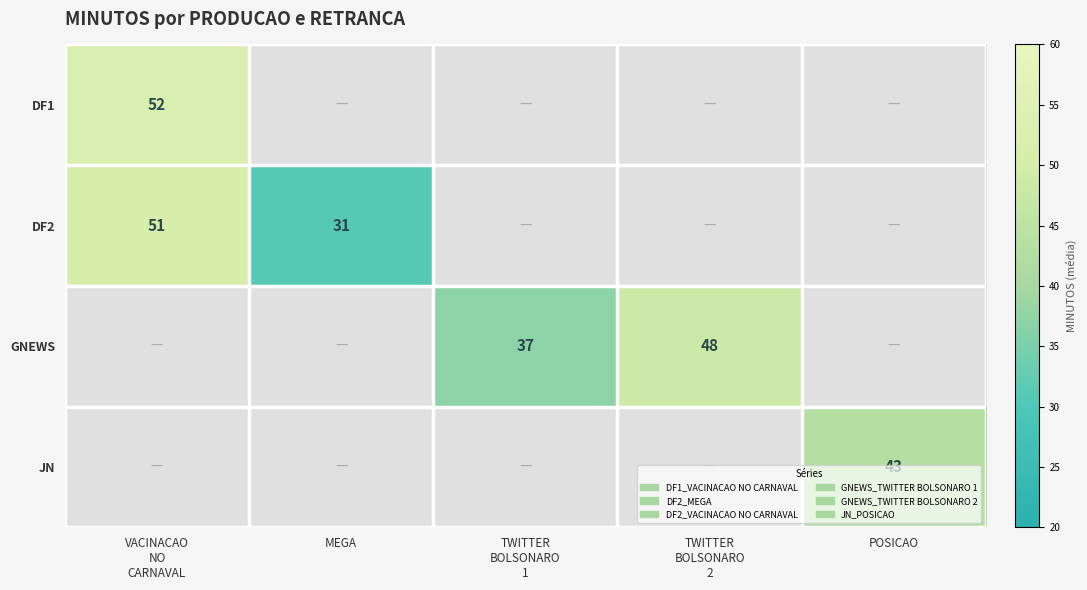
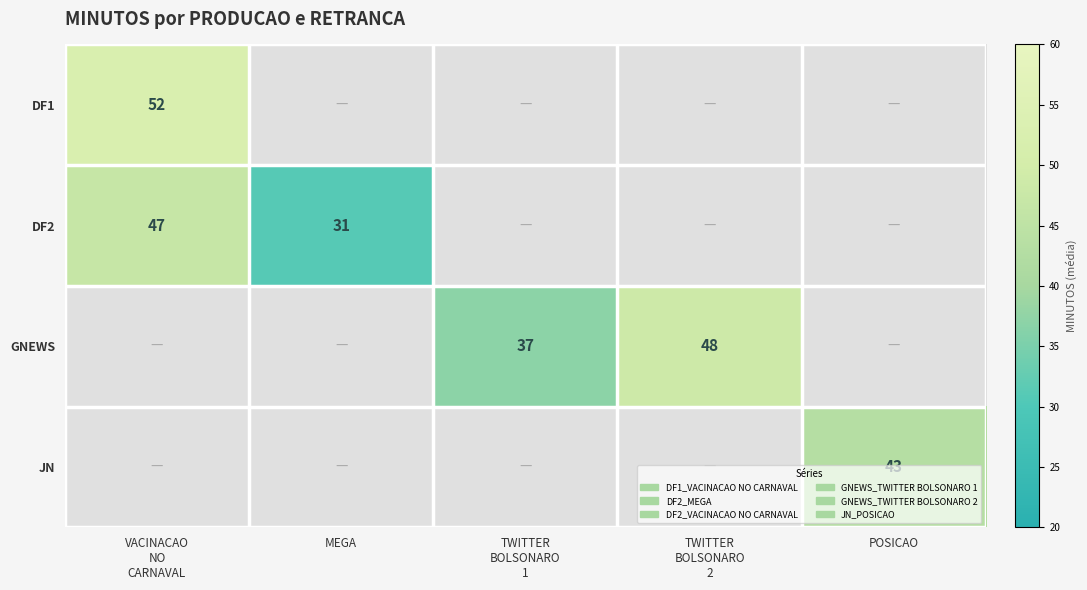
  {
    "DF1": {
      "VACINACAO NO CARNAVAL": 52
    },
    "DF2": {
-     "VACINACAO NO CARNAVAL": 51,
+     "VACINACAO NO CARNAVAL": 47,
      "MEGA": 31
    },
    "GNEWS": {
      "TWITTER BOLSONARO 1": 37,
      "TWITTER BOLSONARO 2": 48
    }
  }
